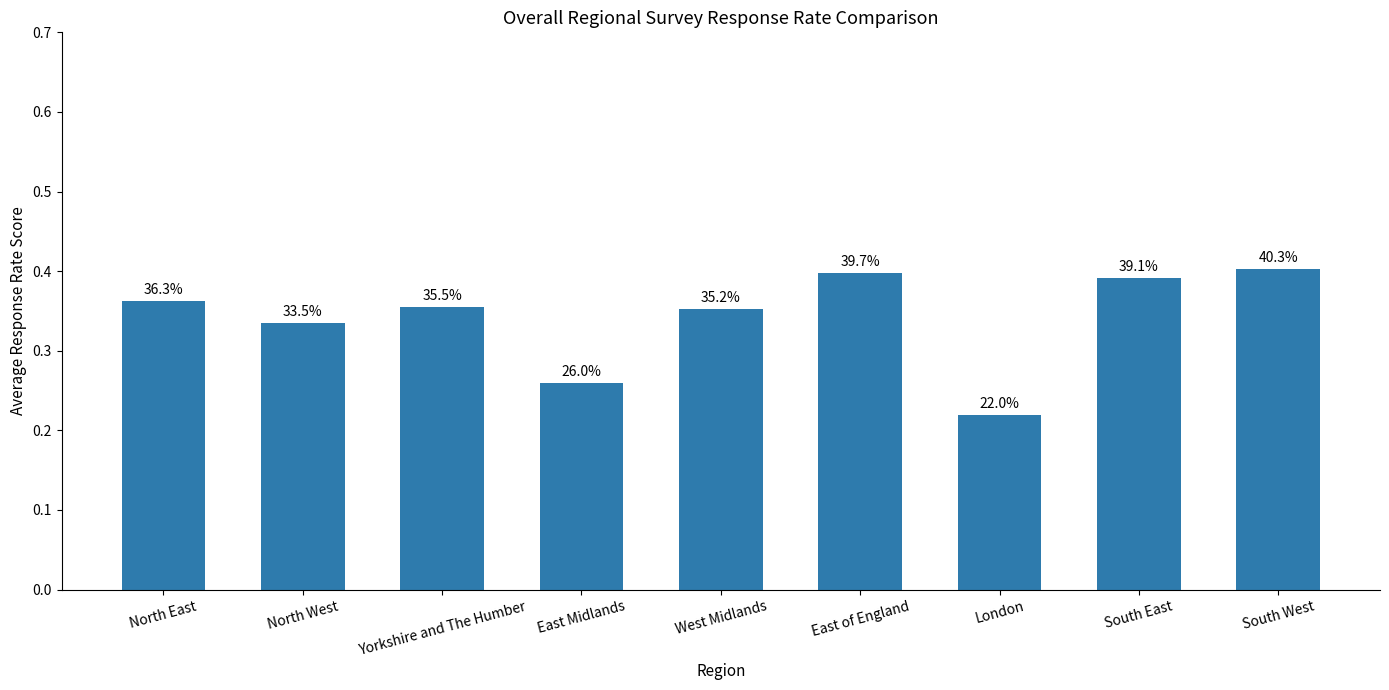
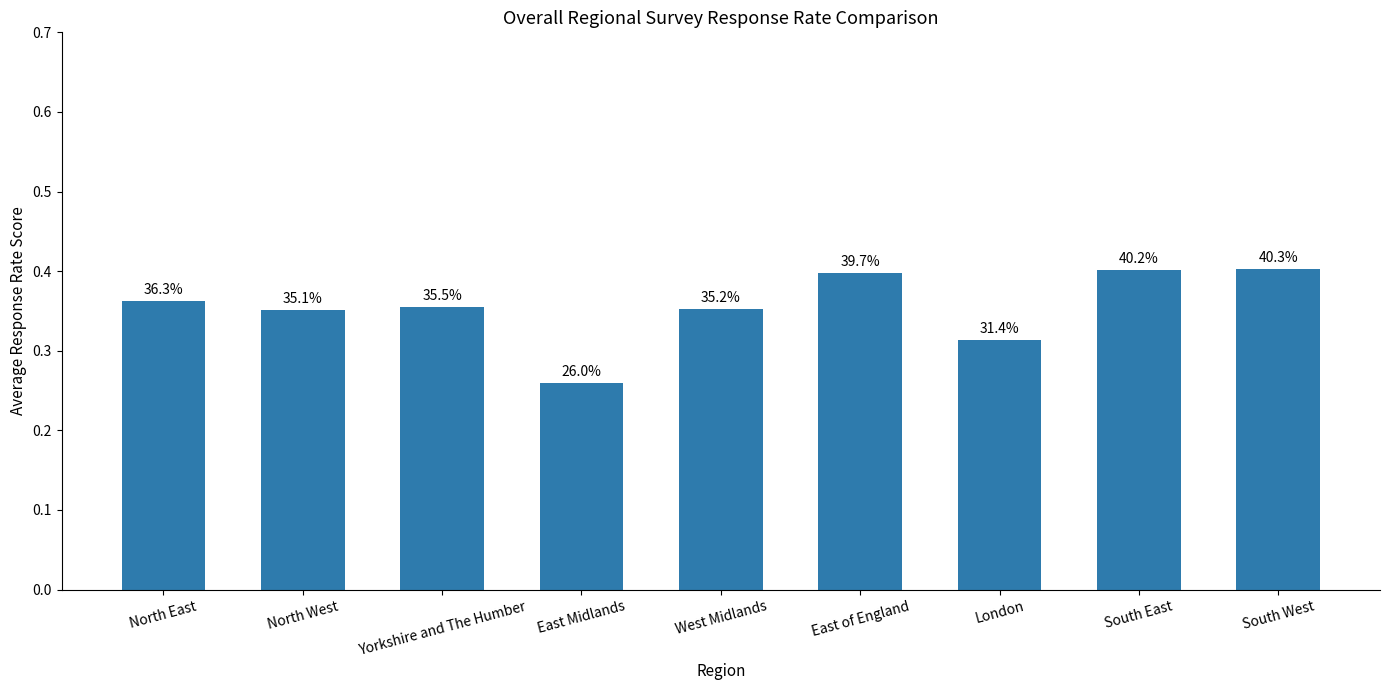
  {
    "North East": "36.3%",
-   "North West": "33.5%",
+   "North West": "35.1%",
    "Yorkshire and The Humber": "35.5%",
    "East Midlands": "26.0%",
    "West Midlands": "35.2%",
    "East of England": "39.7%",
-   "London": "22.0%",
-   "South East": "39.1%",
+   "London": "31.4%",
+   "South East": "40.2%",
    "South West": "40.3%"
  }
